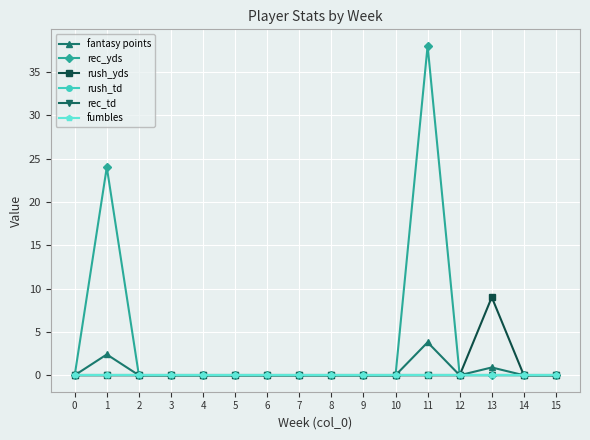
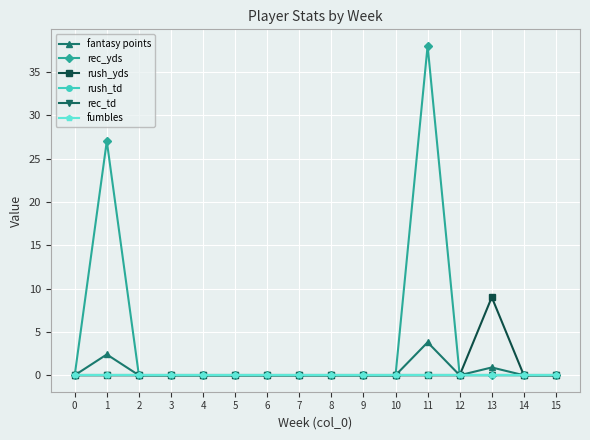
  {
    "rec_yds": {
-     "1": 24,
+     "1": 27,
      "11": 38
    }
  }
